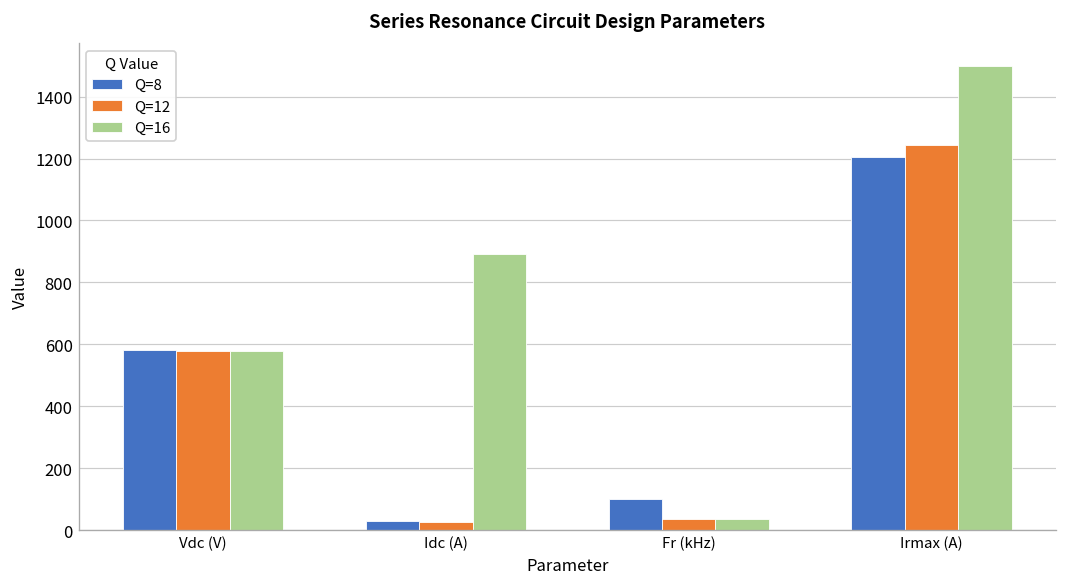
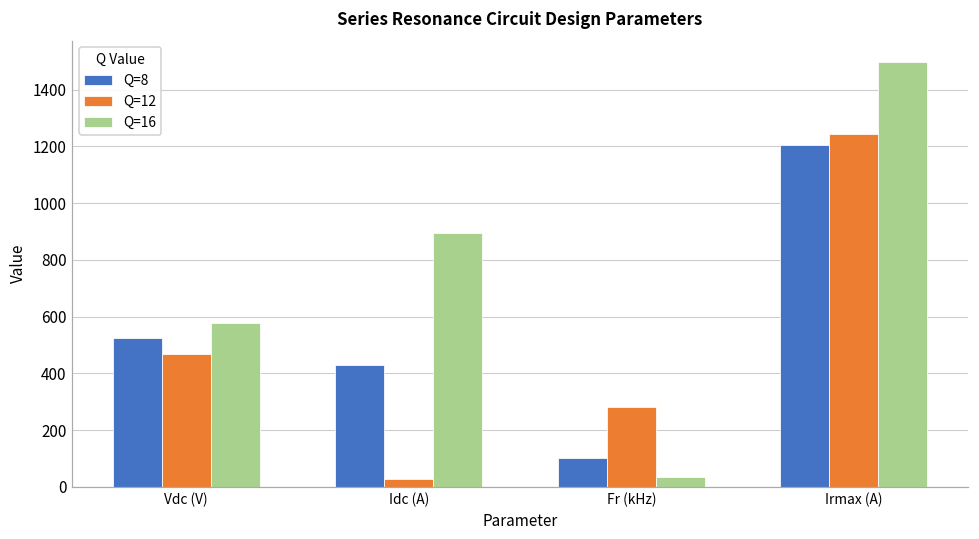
  {
    "Q=8": {
-     "Vdc (V)": 580,
-     "Idc (A)": 30,
+     "Vdc (V)": 530,
+     "Idc (A)": 430,
      "Fr (kHz)": 100,
      "Irmax (A)": 1200
    },
    "Q=12": {
-     "Vdc (V)": 580,
+     "Vdc (V)": 470,
      "Idc (A)": 30,
-     "Fr (kHz)": 40,
+     "Fr (kHz)": 280,
      "Irmax (A)": 1240
    },
    "Q=16": {
      "Vdc (V)": 580,
      "Idc (A)": 890,
      "Fr (kHz)": 40,
      "Irmax (A)": 1500
    }
  }
